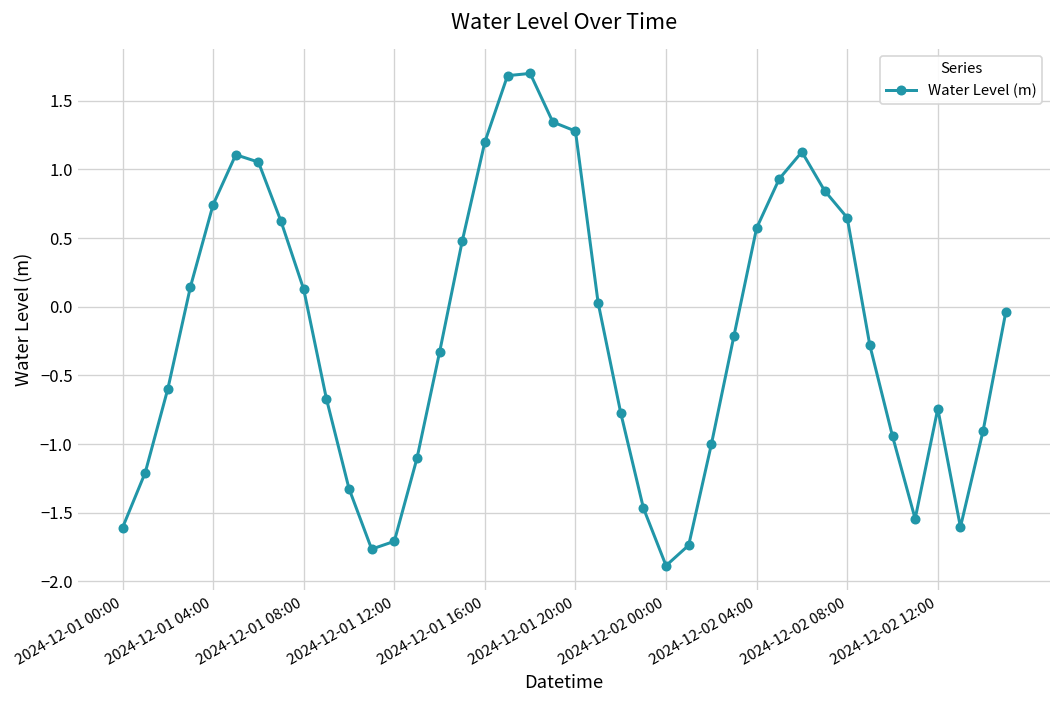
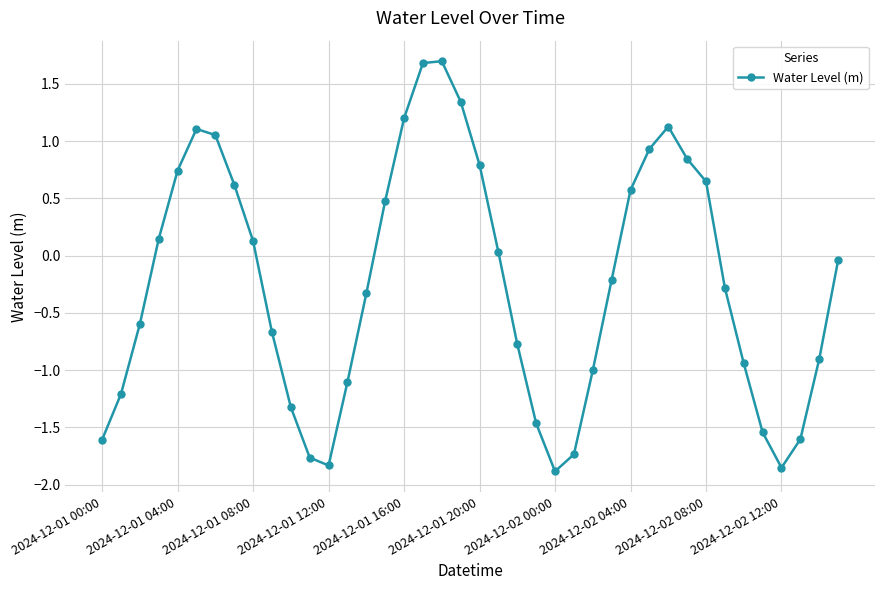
  {
    "2024-12-01 00:00": -1.61,
    "2024-12-01 04:00": 0.74,
    "2024-12-01 08:00": 0.13,
-   "2024-12-01 12:00": -1.71,
+   "2024-12-01 12:00": -1.83,
    "2024-12-01 16:00": 1.20,
-   "2024-12-01 20:00": 1.28,
+   "2024-12-01 20:00": 0.79,
    "2024-12-02 00:00": -1.89,
    "2024-12-02 04:00": 0.57,
    "2024-12-02 08:00": 0.65,
-   "2024-12-02 12:00": -0.74
+   "2024-12-02 12:00": -1.85
  }
